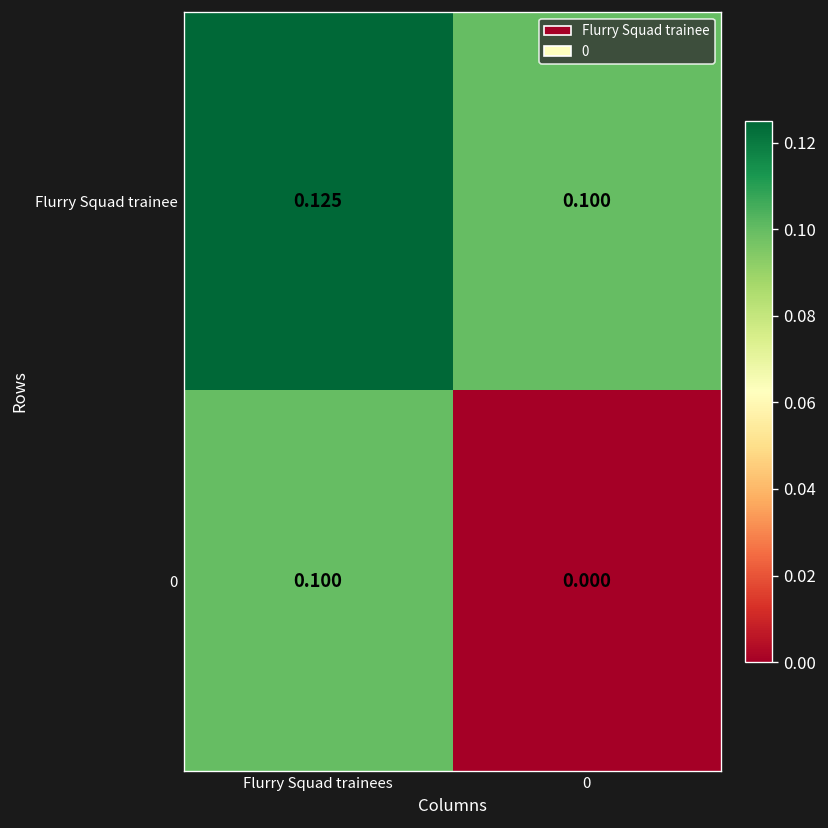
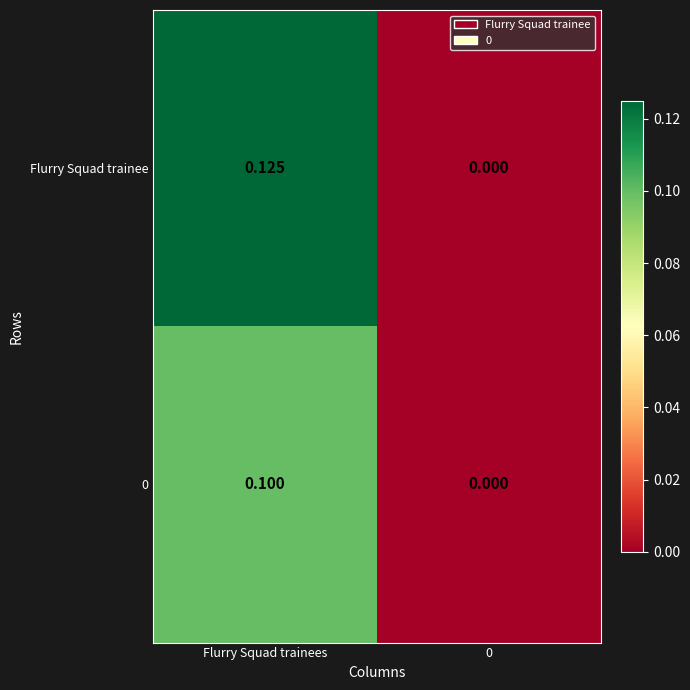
  {
    "Flurry Squad trainee": {
      "Flurry Squad trainees": 0.125,
-     "0": 0.100
+     "0": 0.000
    },
    "0": {
      "Flurry Squad trainees": 0.100,
      "0": 0.000
    }
  }
